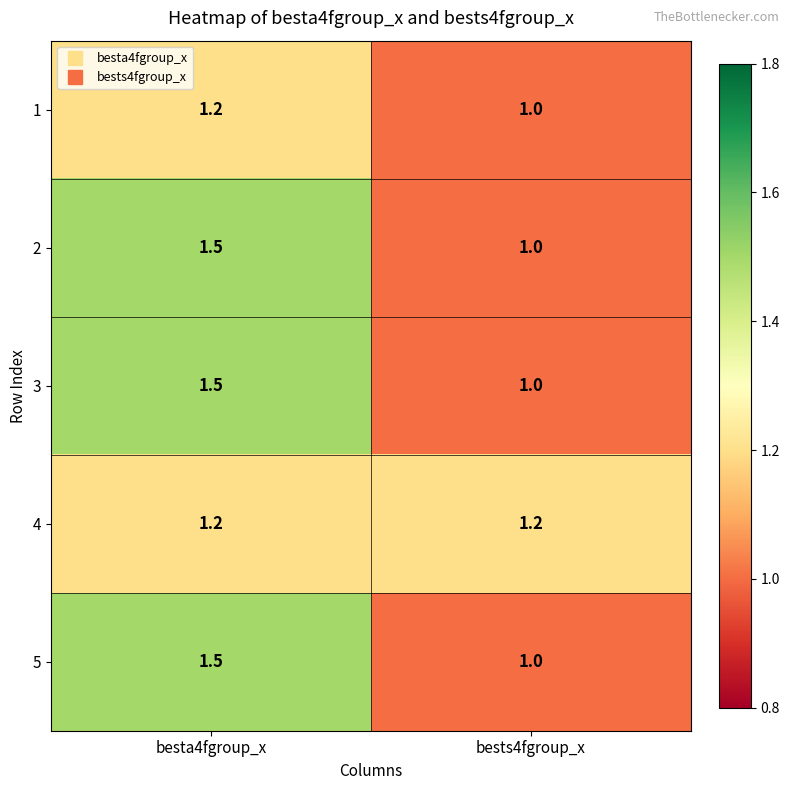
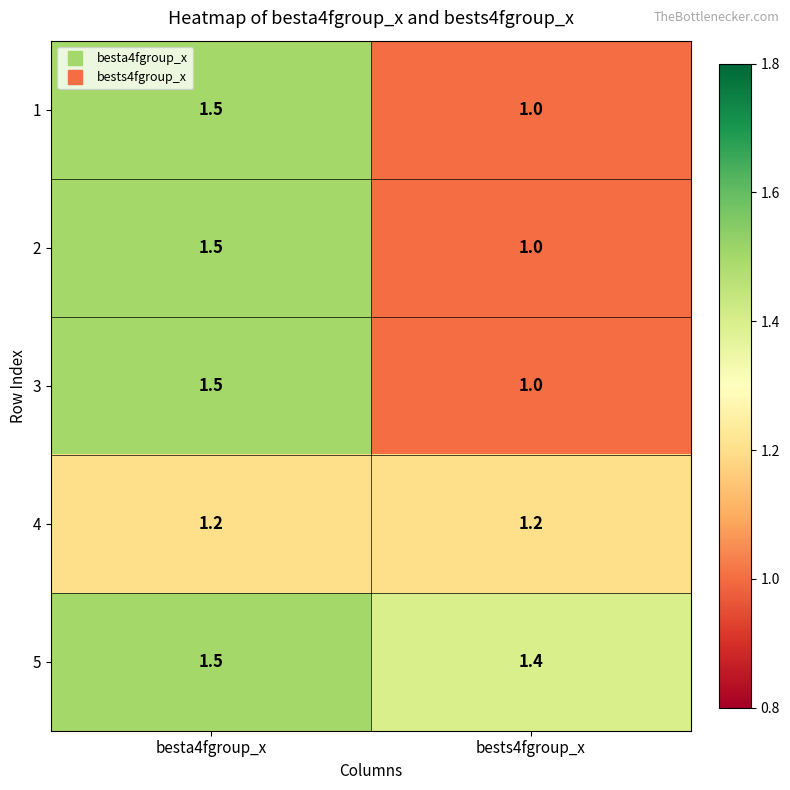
  {
    "1": {
-     "besta4fgroup_x": 1.2,
+     "besta4fgroup_x": 1.5,
      "bests4fgroup_x": 1.0
    },
    "2": {
      "besta4fgroup_x": 1.5,
      "bests4fgroup_x": 1.0
    },
    "3": {
      "besta4fgroup_x": 1.5,
      "bests4fgroup_x": 1.0
    },
    "4": {
      "besta4fgroup_x": 1.2,
      "bests4fgroup_x": 1.2
    },
    "5": {
      "besta4fgroup_x": 1.5,
-     "bests4fgroup_x": 1.0
+     "bests4fgroup_x": 1.4
    }
  }
